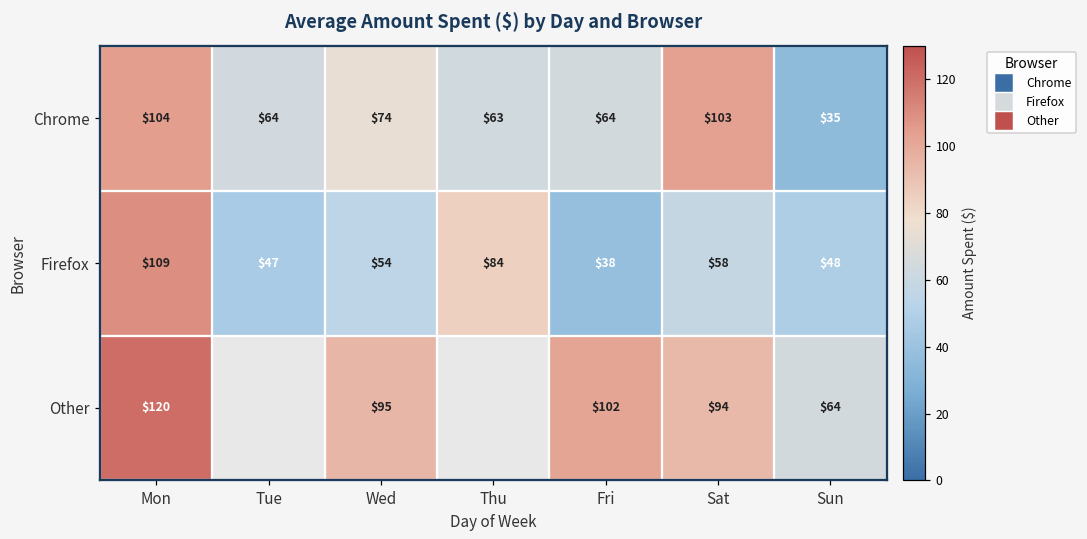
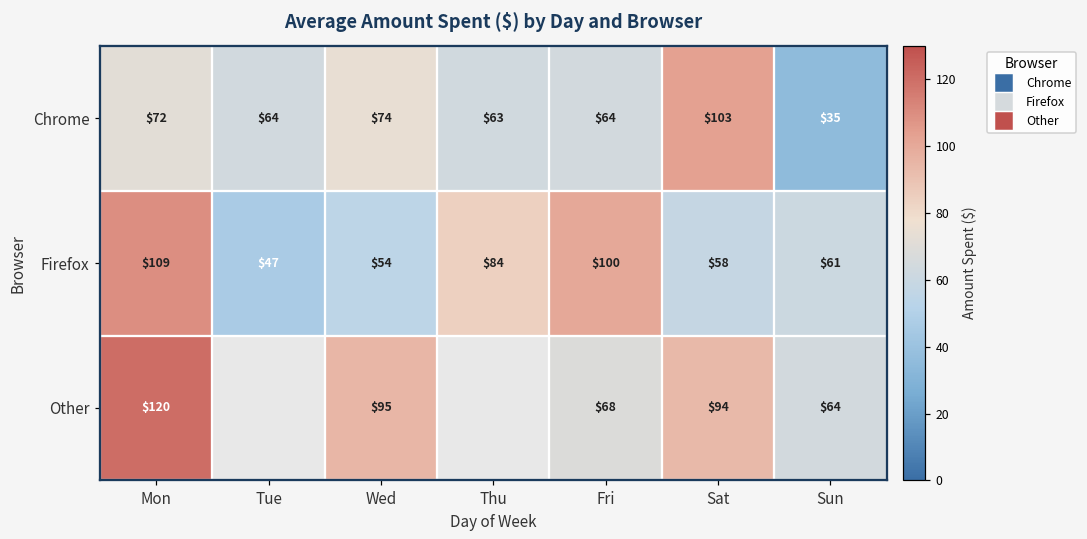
  {
    "Chrome": {
-     "Mon": "$104",
+     "Mon": "$72",
      "Tue": "$64",
      "Wed": "$74",
      "Thu": "$63",
      "Fri": "$64",
      "Sat": "$103",
      "Sun": "$35"
    },
    "Firefox": {
      "Mon": "$109",
      "Tue": "$47",
      "Wed": "$54",
      "Thu": "$84",
-     "Fri": "$38",
+     "Fri": "$100",
      "Sat": "$58",
-     "Sun": "$48"
+     "Sun": "$61"
    },
    "Other": {
      "Mon": "$120",
      "Wed": "$95",
-     "Fri": "$102",
+     "Fri": "$68",
      "Sat": "$94",
      "Sun": "$64"
    }
  }
